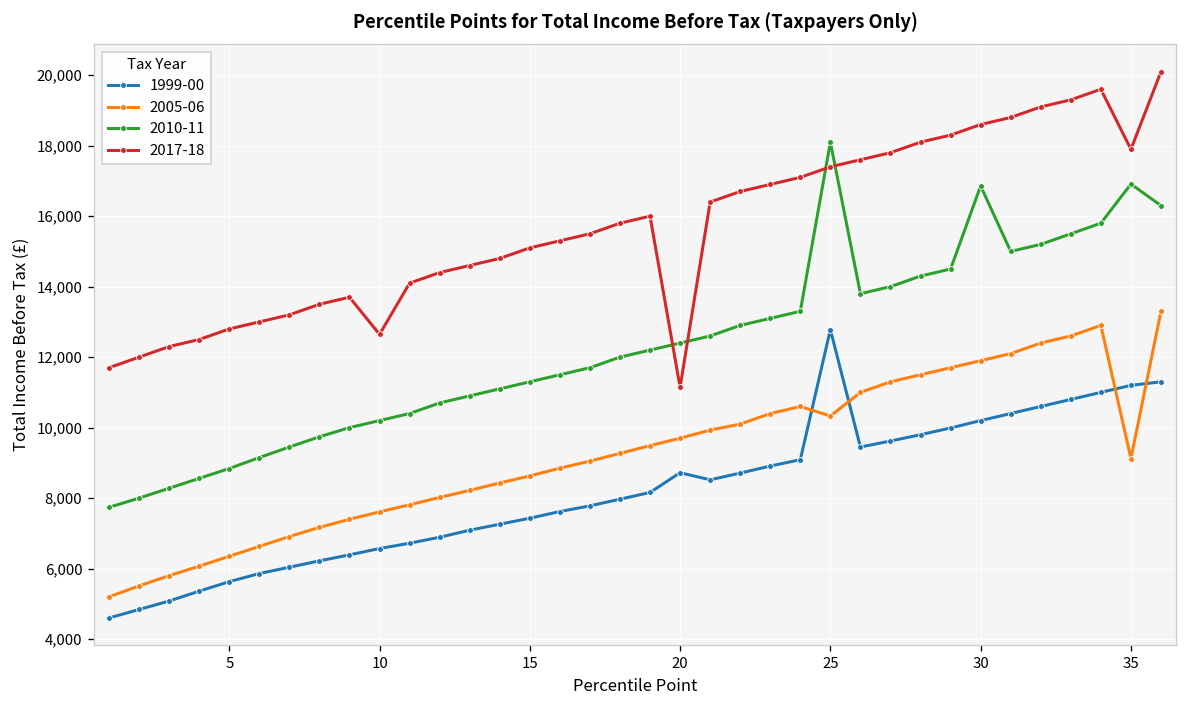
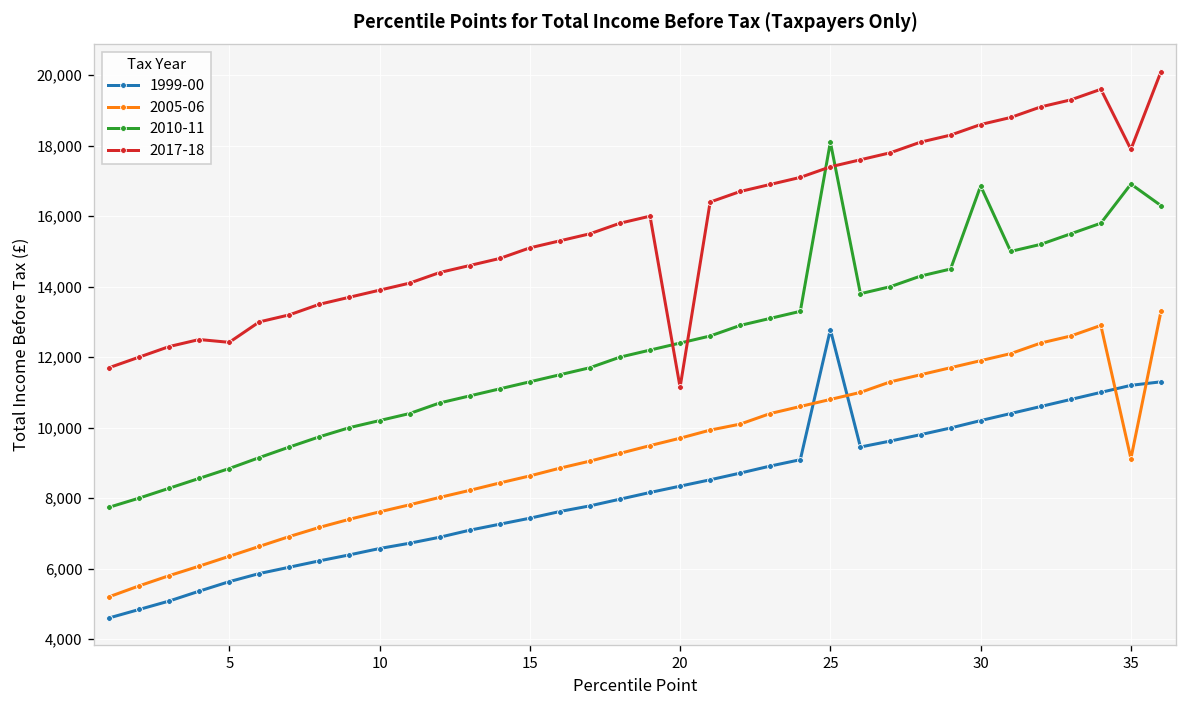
  {
    "1999-00": {
      "5": "5,600",
      "10": "6,600",
      "15": "7,400",
-     "20": "8,700",
+     "20": "8,300",
      "25": "12,800",
      "30": "10,200",
      "35": "11,200"
    },
    "2005-06": {
      "5": "6,400",
      "10": "7,600",
      "15": "8,600",
      "20": "9,700",
-     "25": "10,300",
+     "25": "10,800",
      "30": "11,900",
      "35": "9,100"
    },
    "2010-11": {
      "5": "8,800",
      "10": "10,200",
      "15": "11,300",
      "20": "12,400",
      "25": "18,100",
      "30": "16,900",
      "35": "16,900"
    },
    "2017-18": {
-     "5": "12,800",
-     "10": "12,600",
+     "5": "12,400",
+     "10": "13,900",
      "15": "15,100",
      "20": "11,100",
      "25": "17,400",
      "30": "18,600",
      "35": "17,900"
    }
  }
